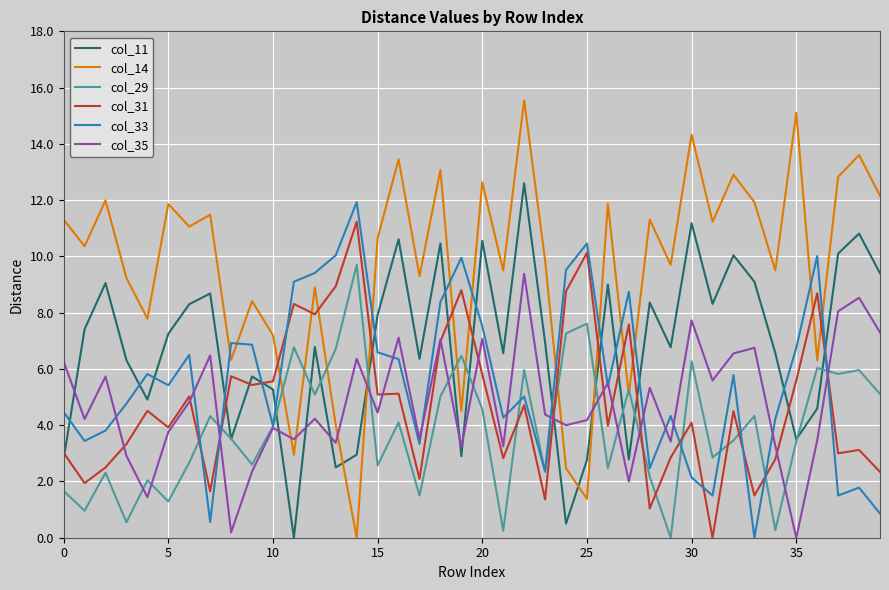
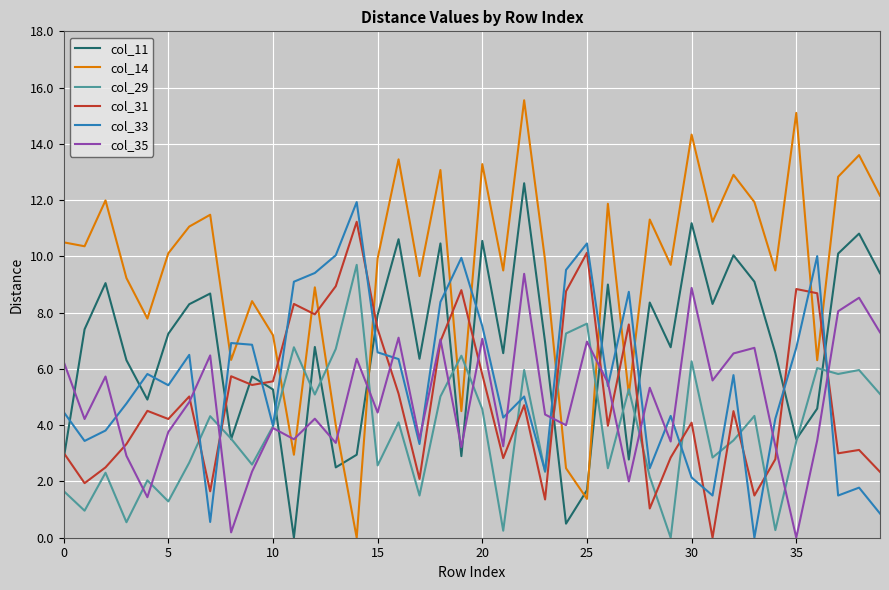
  {
    "col_11": {
      "0": 2.8,
      "5": 7.3,
      "10": 5.3,
      "15": 7.9,
      "20": 10.6,
-     "25": 2.8,
+     "25": 1.7,
      "30": 11.2
    },
    "col_14": {
-     "0": 11.3,
-     "5": 11.9,
+     "0": 10.5,
+     "5": 10.1,
      "10": 7.2,
-     "15": 10.7,
-     "20": 12.6,
+     "15": 9.9,
+     "20": 13.3,
      "25": 1.4,
      "30": 14.3,
      "35": 15.1
    },
    "col_31": {
      "0": 3.0,
-     "5": 3.9,
+     "5": 4.2,
      "10": 5.6,
-     "15": 5.1,
+     "15": 7.4,
      "20": 5.8,
      "25": 10.1,
      "30": 4.1,
-     "35": 5.6
+     "35": 8.8
    },
    "col_35": {
      "0": 6.3,
      "5": 3.8,
      "15": 4.5,
      "20": 7.1,
-     "25": 4.2,
-     "30": 7.7,
+     "25": 7.0,
+     "30": 8.9,
      "35": 0.0
    }
  }
